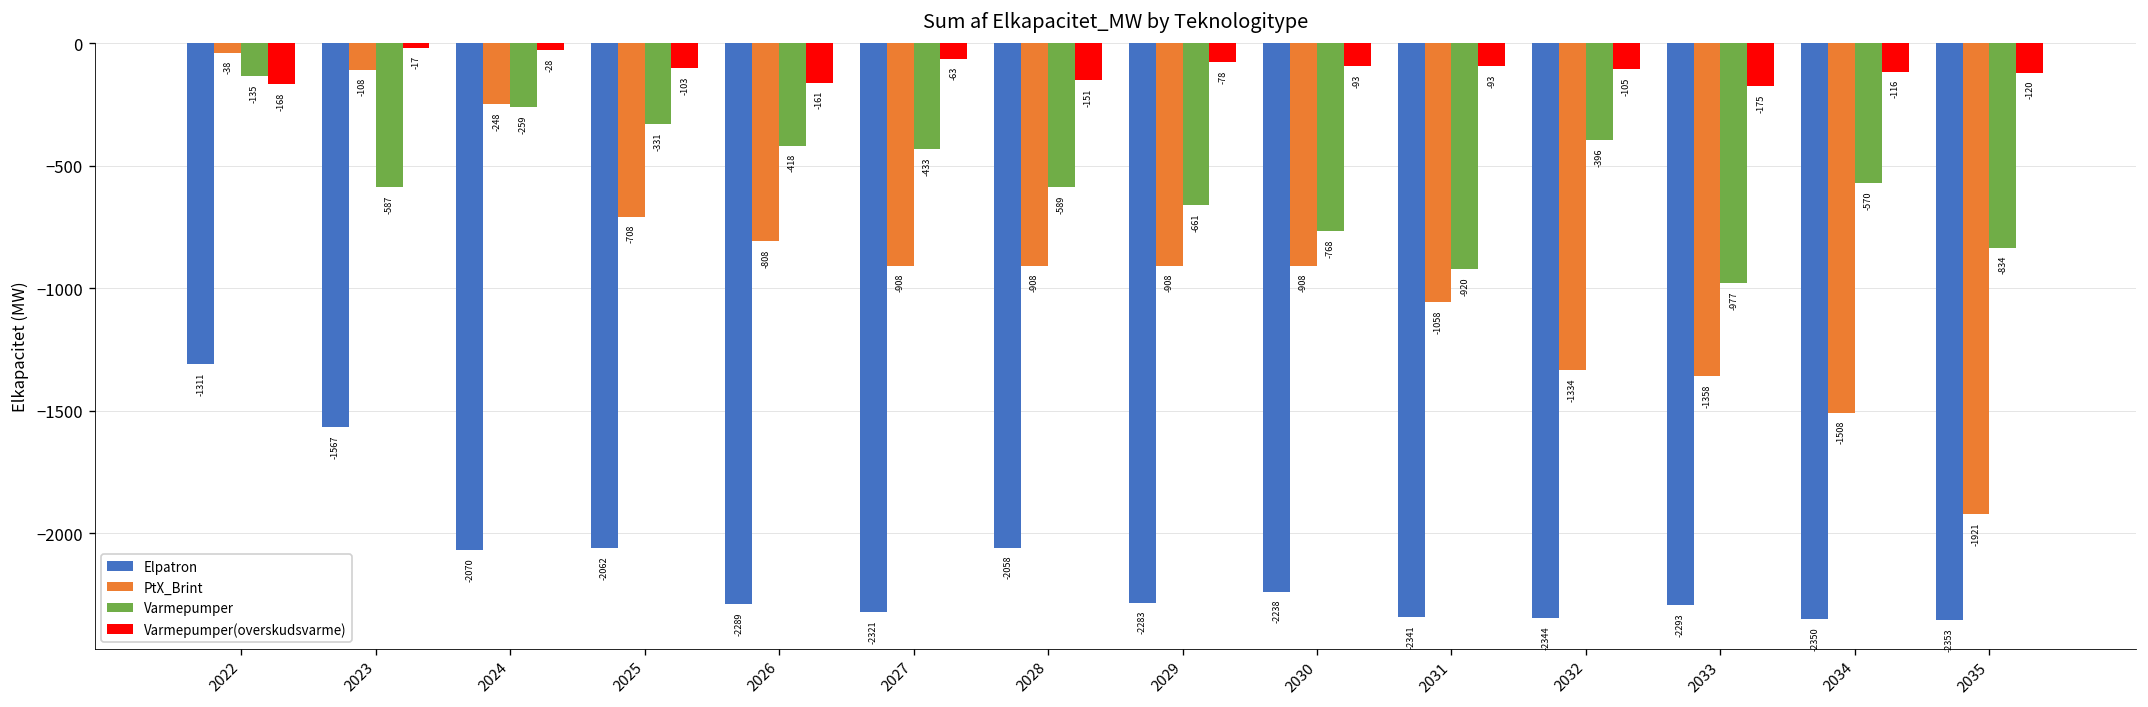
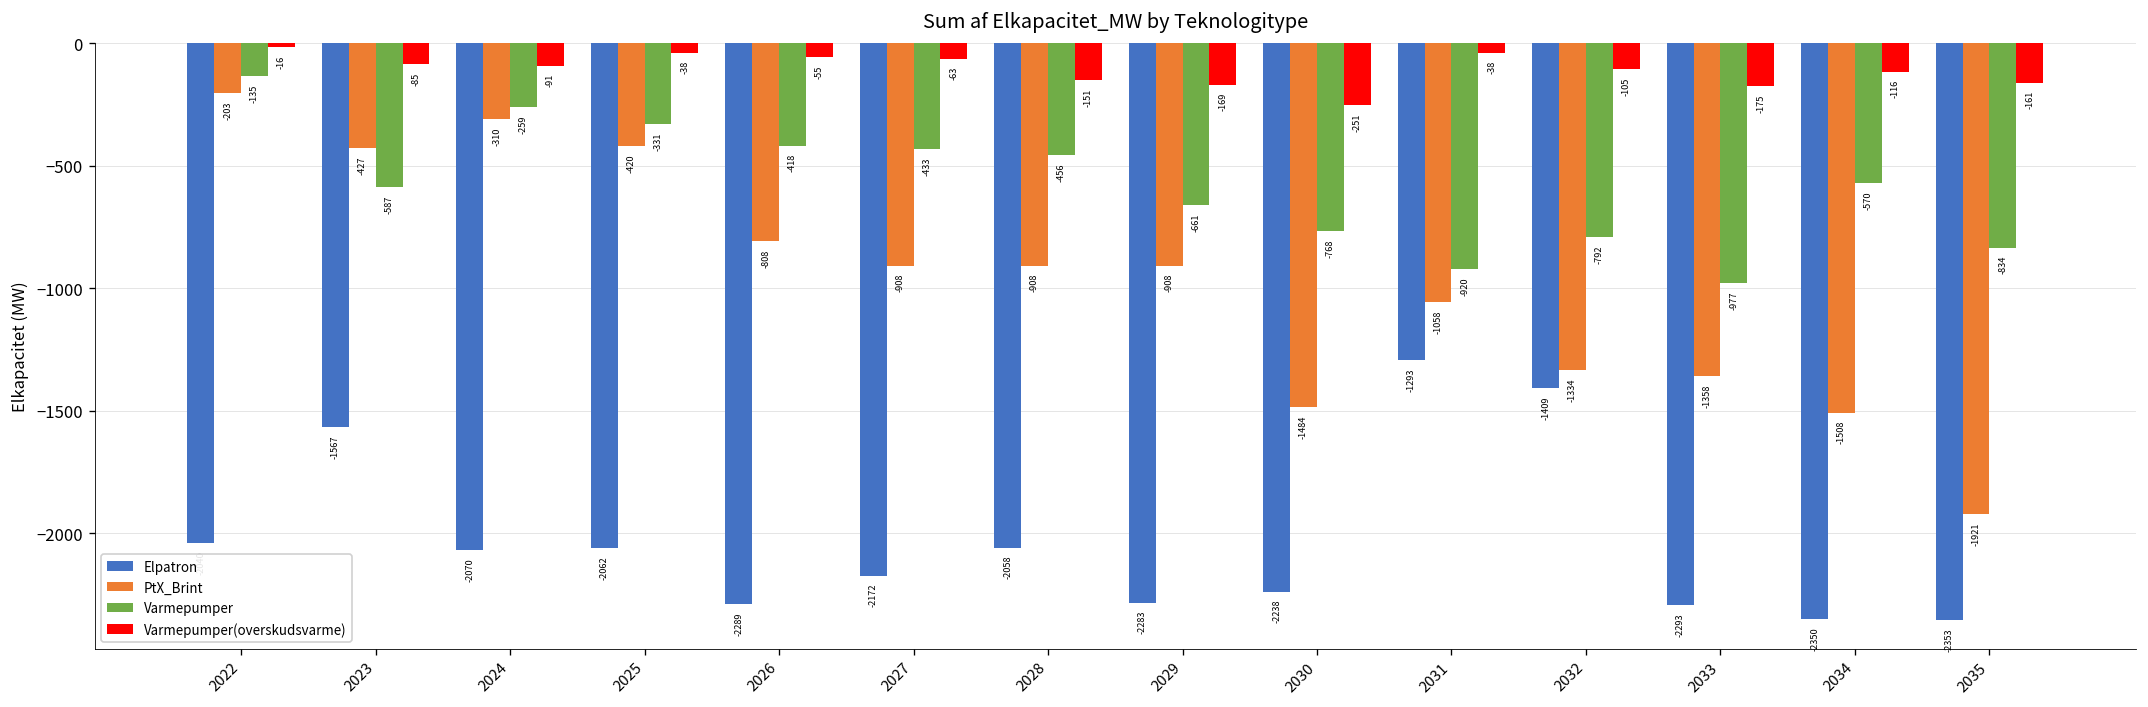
  {
    "Elpatron": {
-     "2022": -1310,
+     "2022": -2040,
      "2023": -1567,
      "2024": -2070,
      "2025": -2062,
      "2026": -2289,
-     "2027": -2321,
+     "2027": -2172,
      "2028": -2058,
      "2029": -2283,
      "2030": -2238,
-     "2031": -2341,
-     "2032": -2344,
+     "2031": -1293,
+     "2032": -1409,
      "2033": -2293,
      "2034": -2350,
      "2035": -2353
    },
    "PtX_Brint": {
-     "2022": -38,
-     "2023": -108,
-     "2024": -248,
-     "2025": -708,
+     "2022": -203,
+     "2023": -427,
+     "2024": -310,
+     "2025": -420,
      "2026": -808,
      "2027": -908,
      "2028": -908,
      "2029": -908,
-     "2030": -908,
+     "2030": -1484,
      "2031": -1058,
      "2032": -1334,
      "2033": -1358,
      "2034": -1508,
      "2035": -1921
    },
    "Varmepumper": {
      "2022": -135,
      "2023": -587,
      "2024": -259,
      "2025": -331,
      "2026": -418,
      "2027": -433,
-     "2028": -589,
+     "2028": -456,
      "2029": -661,
      "2030": -768,
      "2031": -920,
-     "2032": -396,
+     "2032": -792,
      "2033": -977,
      "2034": -570,
      "2035": -834
    },
    "Varmepumper(overskudsvarme)": {
-     "2022": -168,
-     "2023": -17,
-     "2024": -28,
-     "2025": -103,
-     "2026": -161,
+     "2022": -16,
+     "2023": -85,
+     "2024": -91,
+     "2025": -38,
+     "2026": -55,
      "2027": -63,
      "2028": -151,
-     "2029": -78,
-     "2030": -93,
-     "2031": -93,
+     "2029": -169,
+     "2030": -251,
+     "2031": -38,
      "2032": -105,
      "2033": -175,
      "2034": -116,
-     "2035": -120
+     "2035": -161
    }
  }
